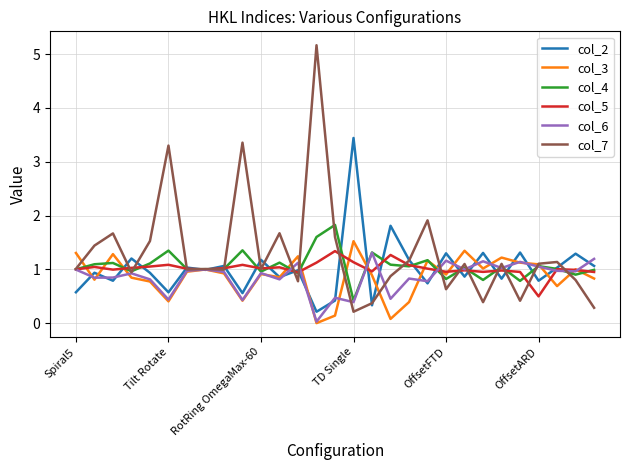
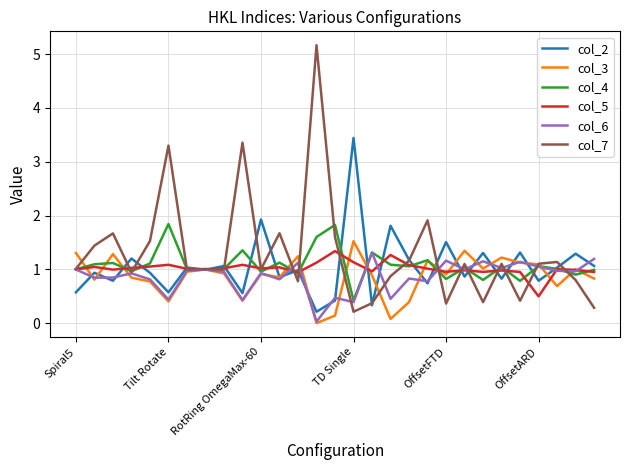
  {
    "col_2": {
      "Spiral5": 0.6,
      "Tilt Rotate": 0.6,
-     "RotRing OmegaMax-60": 1.2,
+     "RotRing OmegaMax-60": 1.9,
      "TD Single": 3.4,
-     "OffsetFTD": 1.3,
+     "OffsetFTD": 1.5,
      "OffsetARD": 0.8
    },
    "col_3": {
      "Spiral5": 1.3,
      "TD Single": 1.5,
      "OffsetFTD": 0.9
    },
    "col_4": {
-     "Tilt Rotate": 1.3,
+     "Tilt Rotate": 1.8,
      "OffsetFTD": 0.8
    },
    "col_5": {
      "Tilt Rotate": 1.1,
      "TD Single": 1.1,
      "OffsetFTD": 1.0,
      "OffsetARD": 0.5
    },
    "col_6": {
      "OffsetFTD": 1.2
    },
    "col_7": {
      "Tilt Rotate": 3.3,
      "TD Single": 0.2,
-     "OffsetFTD": 0.6
+     "OffsetFTD": 0.4
    }
  }
